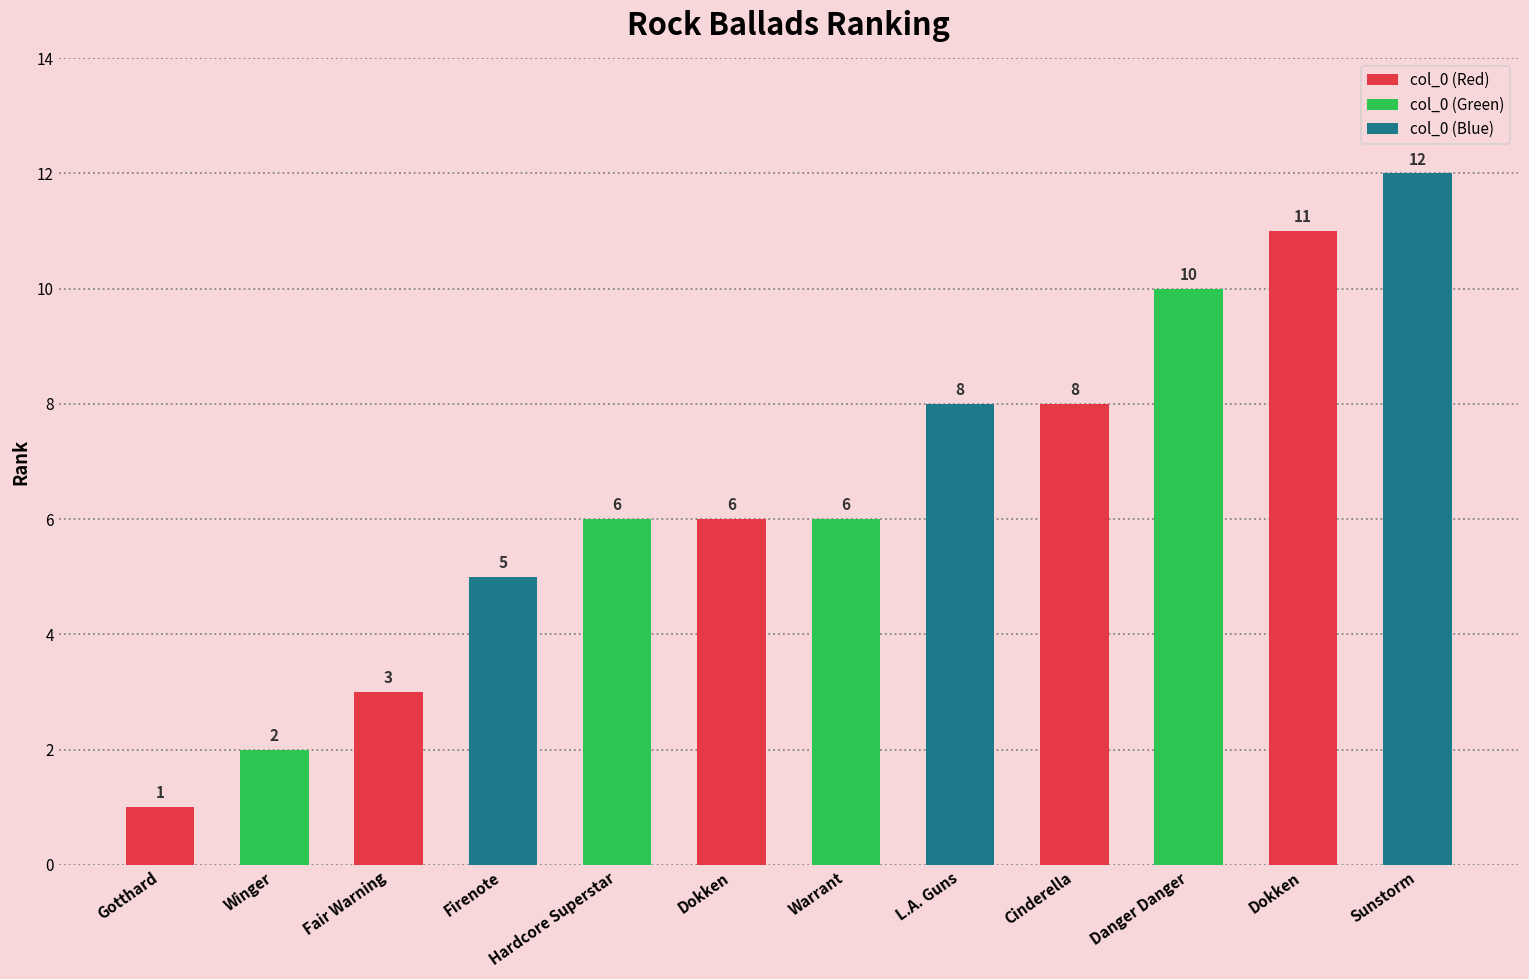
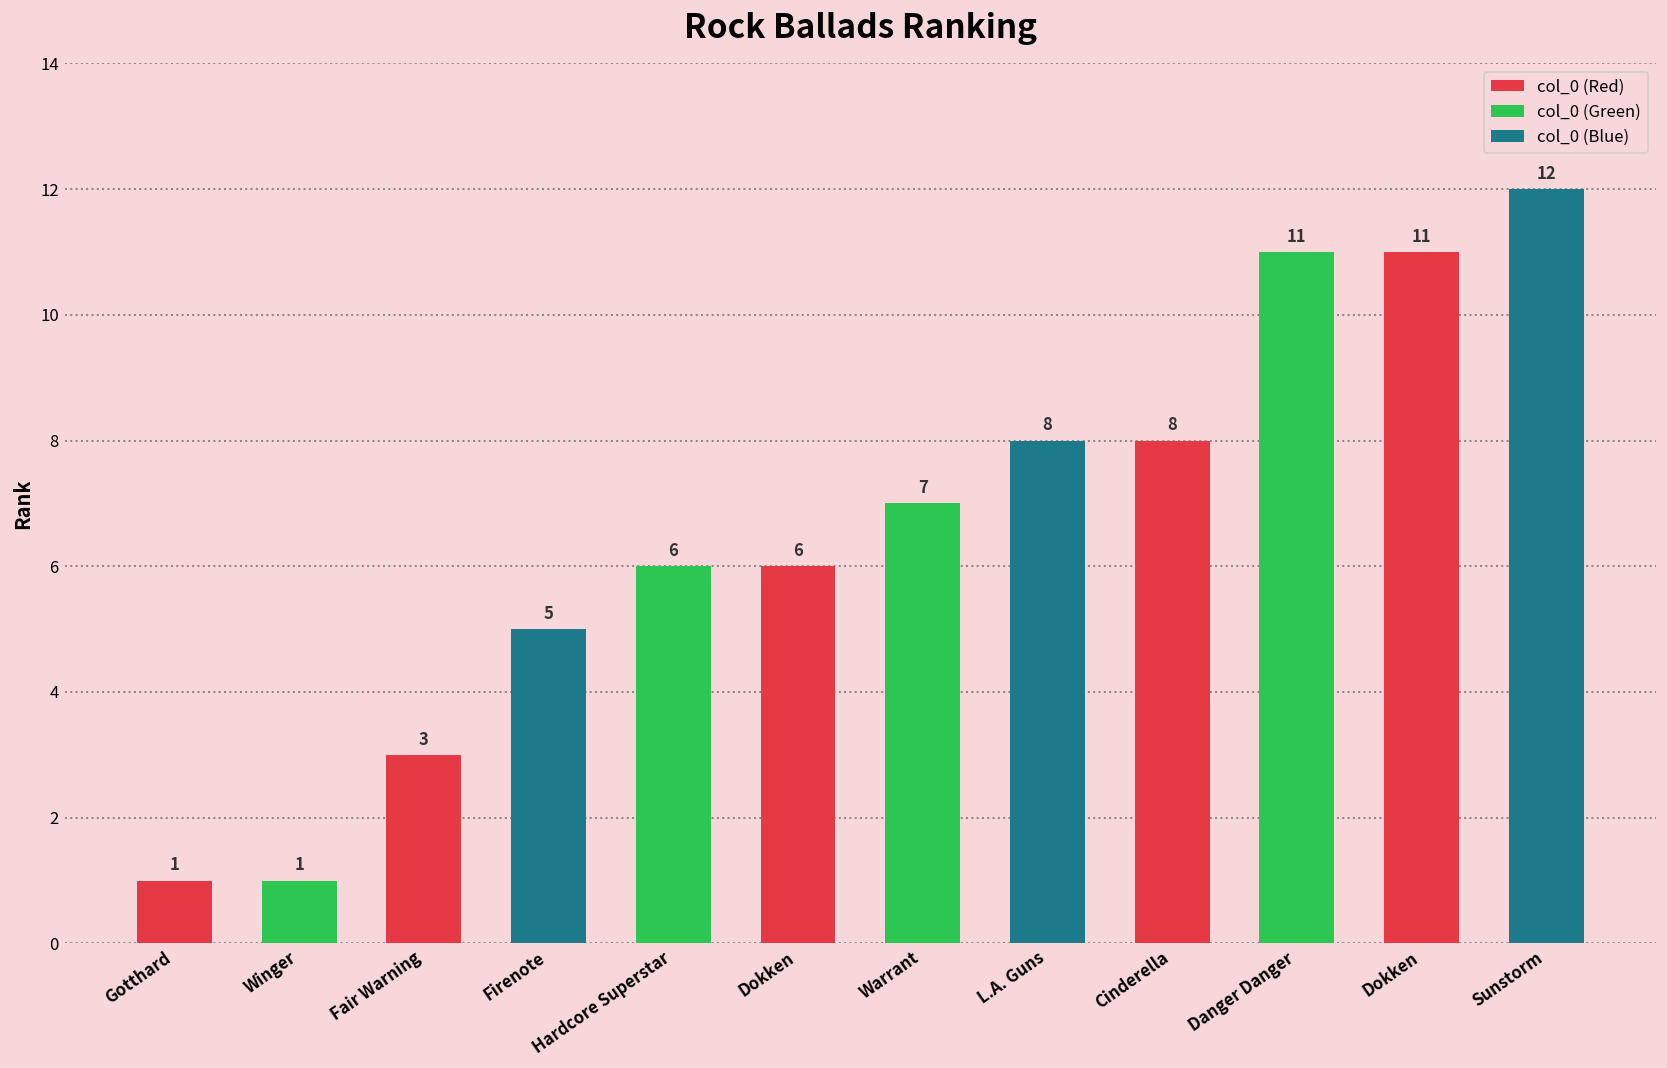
  {
    "Gotthard": 1,
-   "Winger": 2,
+   "Winger": 1,
    "Fair Warning": 3,
    "Firenote": 5,
    "Hardcore Superstar": 6,
-   "Warrant": 6,
+   "Warrant": 7,
    "L.A. Guns": 8,
    "Cinderella": 8,
-   "Danger Danger": 10,
+   "Danger Danger": 11,
    "Sunstorm": 12
  }
